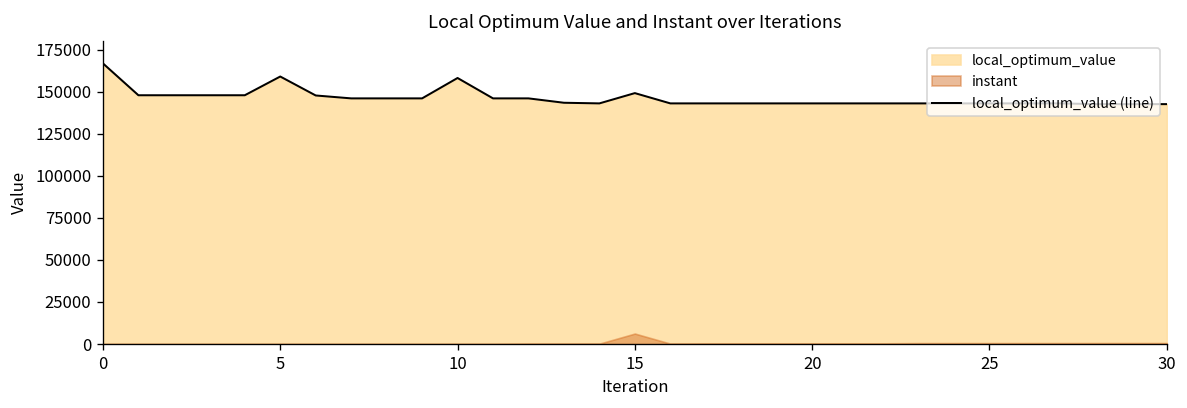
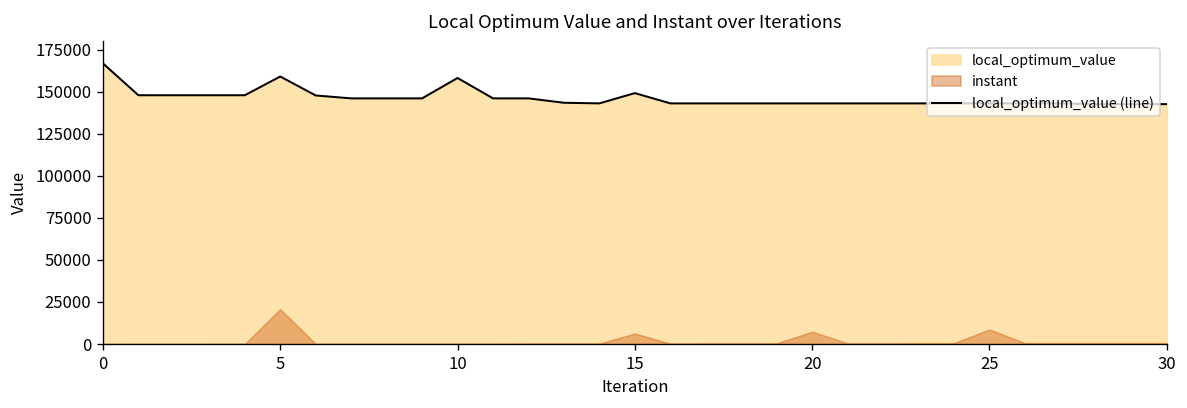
  {
    "local_optimum_value": {
      "0": 167000,
      "5": 159000,
      "10": 158000,
      "15": 149000,
      "20": 143000,
      "30": 143000
    },
    "instant": {
      "0": 0,
-     "5": 0,
+     "5": 21000,
      "15": 6000,
-     "20": 0,
-     "25": 1000
+     "20": 7000,
+     "25": 9000
    }
  }
